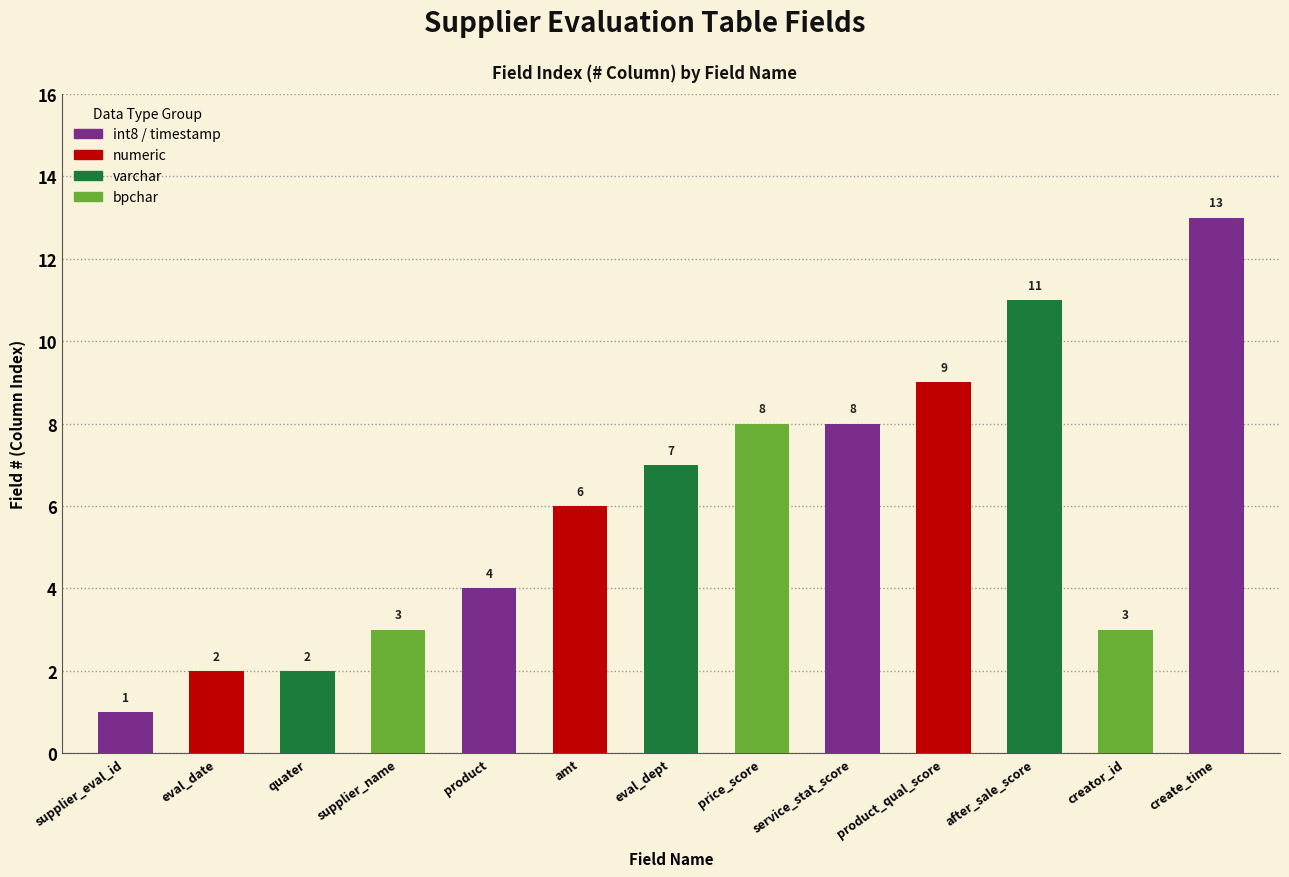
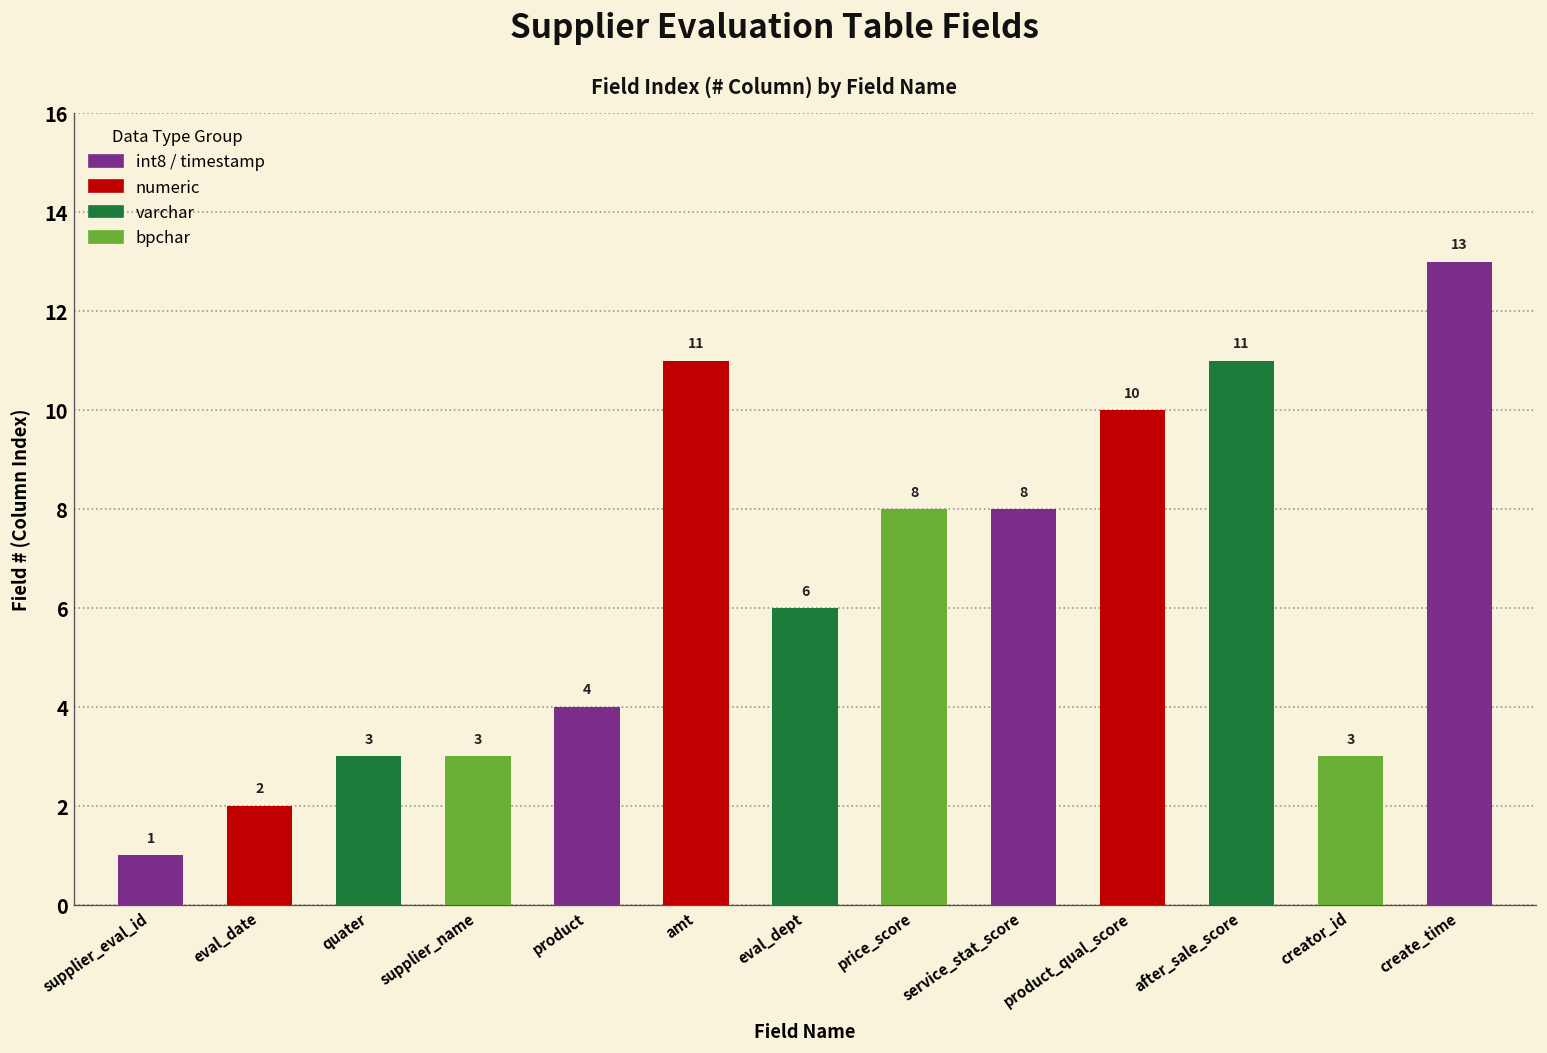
  {
    "supplier_eval_id": 1,
    "eval_date": 2,
-   "quater": 2,
+   "quater": 3,
    "supplier_name": 3,
    "product": 4,
-   "amt": 6,
-   "eval_dept": 7,
+   "amt": 11,
+   "eval_dept": 6,
    "price_score": 8,
    "service_stat_score": 8,
-   "product_qual_score": 9,
+   "product_qual_score": 10,
    "after_sale_score": 11,
    "creator_id": 3,
    "create_time": 13
  }
